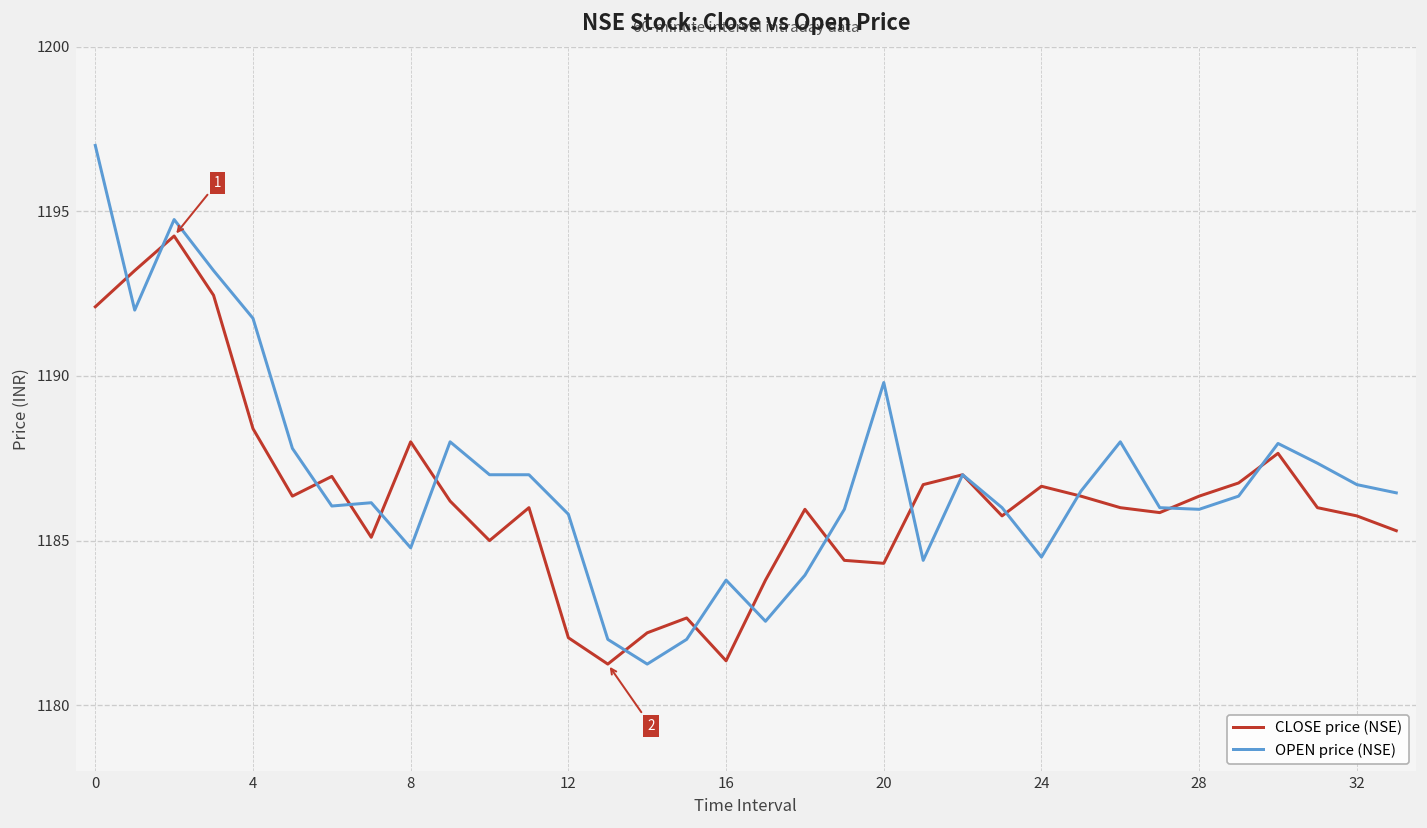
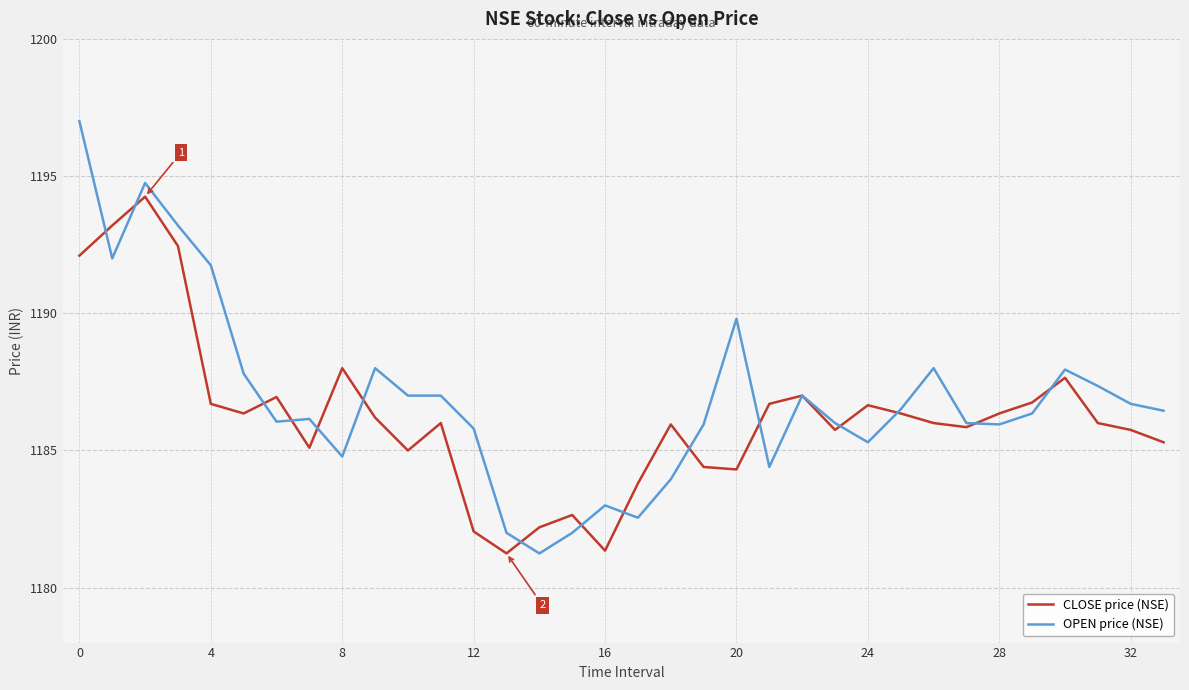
  {
    "CLOSE price (NSE)": {
      "0": 1192.1,
-     "4": 1188.4,
+     "4": 1186.7,
      "8": 1188.0,
      "12": 1182.1,
      "16": 1181.4,
      "20": 1184.3,
      "24": 1186.7,
      "28": 1186.4,
      "32": 1185.8
    },
    "OPEN price (NSE)": {
      "0": 1197.0,
      "4": 1191.8,
      "8": 1184.8,
      "12": 1185.8,
-     "16": 1183.8,
+     "16": 1183.0,
      "20": 1189.8,
-     "24": 1184.5,
+     "24": 1185.3,
      "28": 1186.0,
      "32": 1186.7
    }
  }
